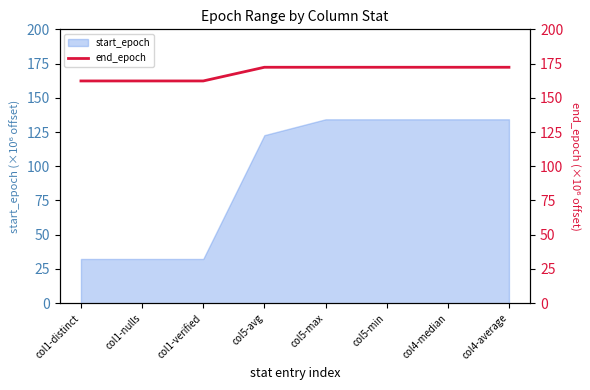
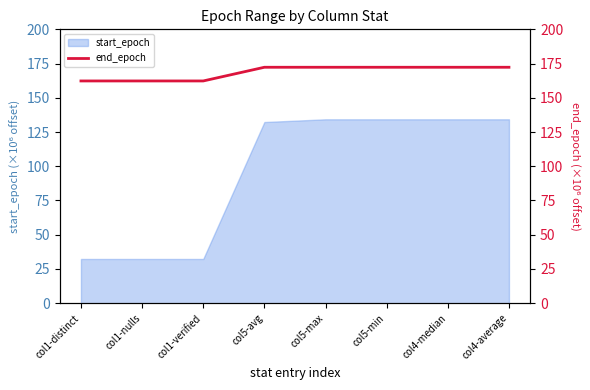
  {
    "start_epoch": {
      "col1-distinct": 32,
      "col1-nulls": 32,
      "col1-verified": 32,
-     "col5-avg": 123,
+     "col5-avg": 132,
      "col5-max": 134,
      "col5-min": 134,
      "col4-median": 134,
      "col4-average": 134
    },
    "end_epoch": {
      "col1-distinct": 162,
      "col1-nulls": 162,
      "col1-verified": 162,
      "col5-avg": 172,
      "col5-max": 172,
      "col5-min": 172,
      "col4-median": 172,
      "col4-average": 172
    }
  }
